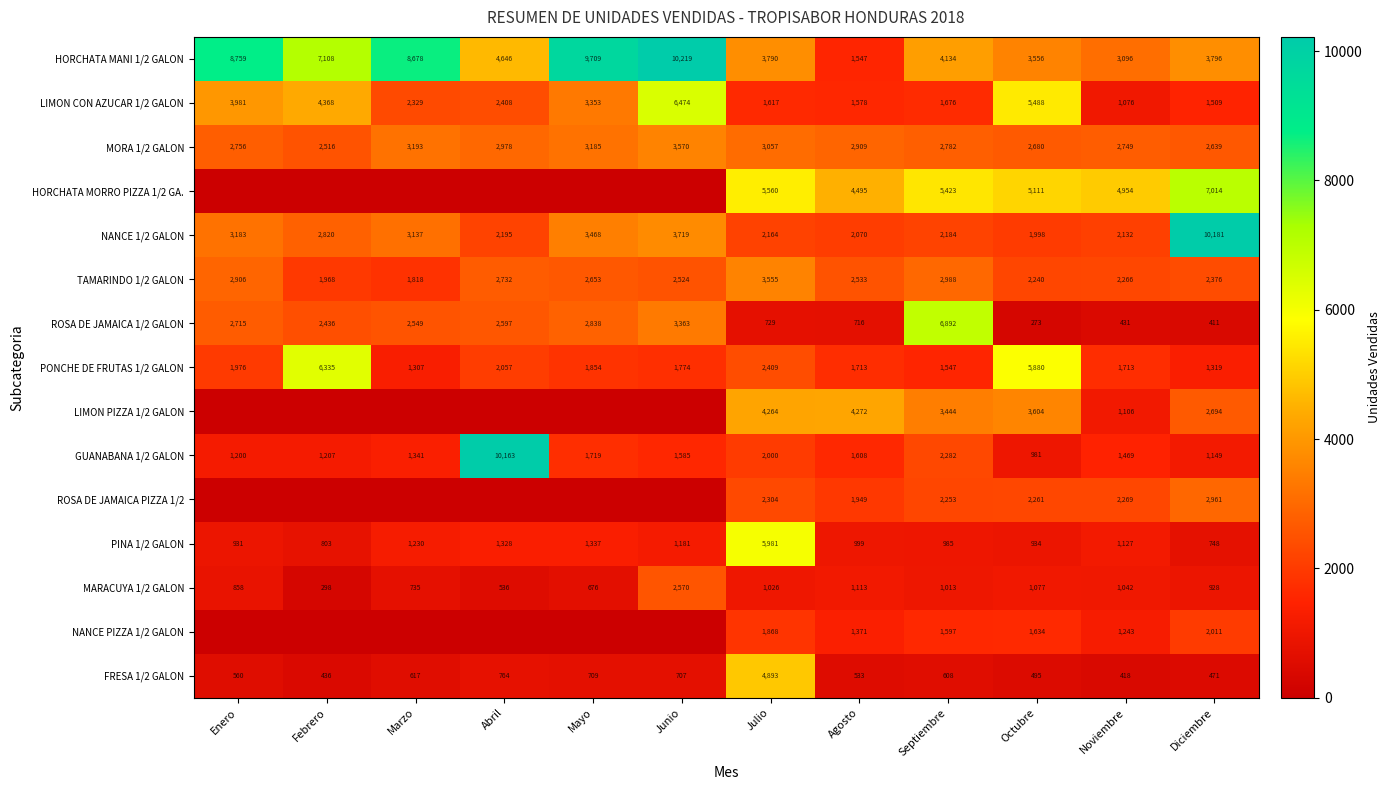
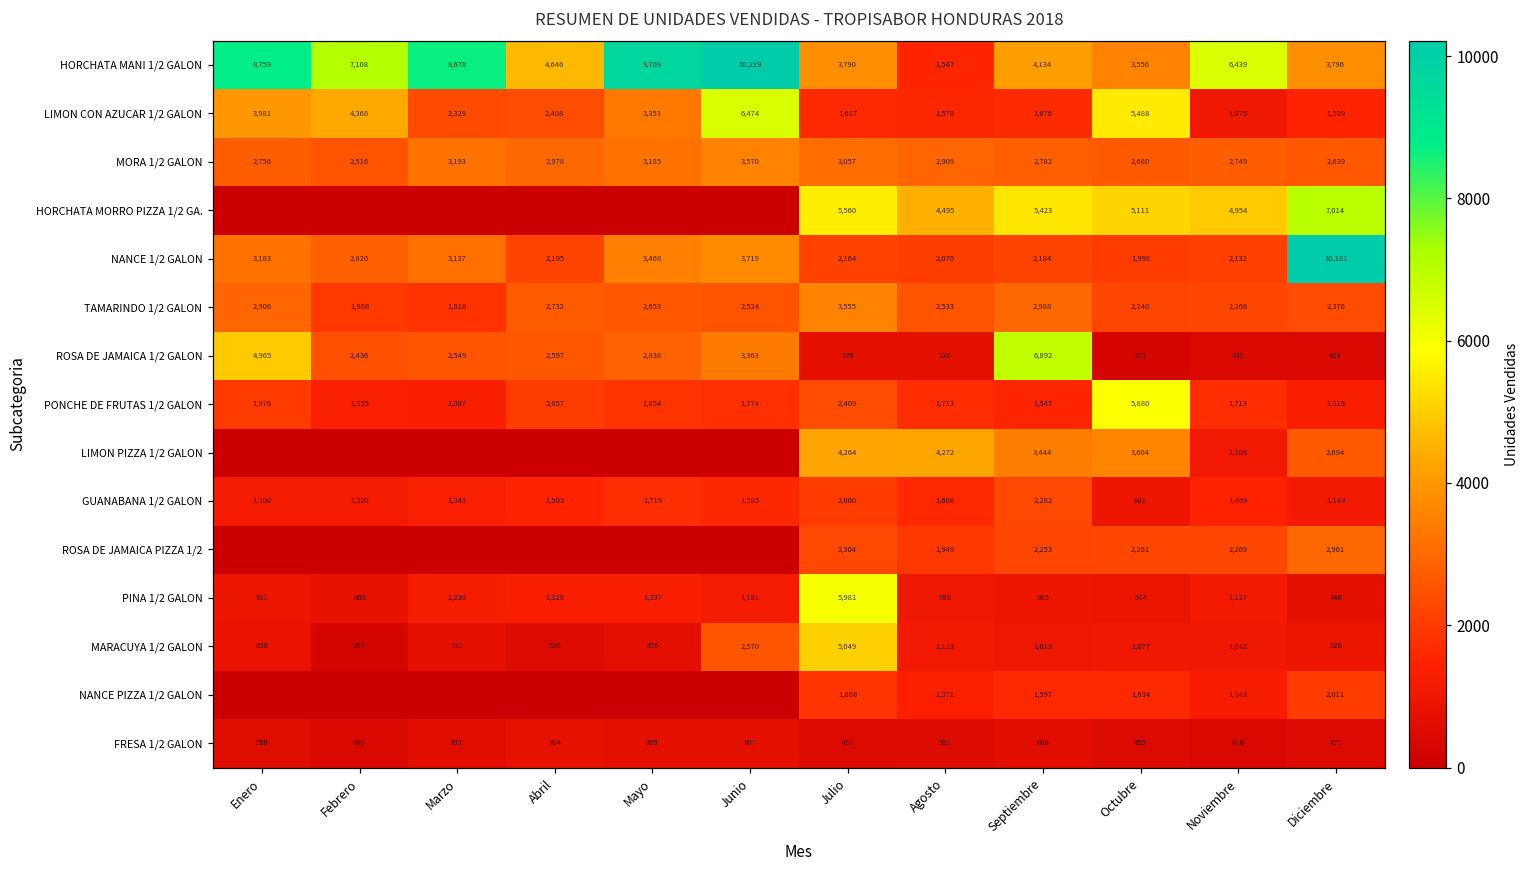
  {
    "HORCHATA MANI 1/2 GALON": {
      "Enero": "8,759",
      "Febrero": "7,108",
      "Marzo": "8,678",
      "Abril": "4,646",
      "Mayo": "9,709",
      "Junio": "10,219",
      "Julio": "3,790",
      "Agosto": "1,547",
      "Septiembre": "4,134",
      "Octubre": "3,556",
-     "Noviembre": "3,096",
+     "Noviembre": "6,439",
      "Diciembre": "3,796"
    },
    "LIMON CON AZUCAR 1/2 GALON": {
      "Enero": "3,981",
      "Febrero": "4,368",
      "Marzo": "2,329",
      "Abril": "2,408",
      "Mayo": "3,353",
      "Junio": "6,474",
      "Julio": "1,617",
      "Agosto": "1,578",
      "Septiembre": "1,676",
      "Octubre": "5,488",
      "Noviembre": "1,076",
      "Diciembre": "1,509"
    },
    "MORA 1/2 GALON": {
      "Enero": "2,756",
      "Febrero": "2,516",
      "Marzo": "3,193",
      "Abril": "2,978",
      "Mayo": "3,185",
      "Junio": "3,570",
      "Julio": "3,057",
      "Agosto": "2,909",
      "Septiembre": "2,782",
      "Octubre": "2,680",
      "Noviembre": "2,749",
      "Diciembre": "2,639"
    },
    "HORCHATA MORRO PIZZA 1/2 GA.": {
      "Julio": "5,560",
      "Agosto": "4,495",
      "Septiembre": "5,423",
      "Octubre": "5,111",
      "Noviembre": "4,954",
      "Diciembre": "7,014"
    },
    "NANCE 1/2 GALON": {
      "Enero": "3,183",
      "Febrero": "2,820",
      "Marzo": "3,137",
      "Abril": "2,195",
      "Mayo": "3,468",
      "Junio": "3,719",
      "Julio": "2,164",
      "Agosto": "2,070",
      "Septiembre": "2,184",
      "Octubre": "1,998",
      "Noviembre": "2,132",
      "Diciembre": "10,181"
    },
    "TAMARINDO 1/2 GALON": {
      "Enero": "2,906",
      "Febrero": "1,968",
      "Marzo": "1,818",
      "Abril": "2,732",
      "Mayo": "2,653",
      "Junio": "2,524",
      "Julio": "3,555",
      "Agosto": "2,533",
      "Septiembre": "2,988",
      "Octubre": "2,240",
      "Noviembre": "2,266",
      "Diciembre": "2,376"
    },
    "ROSA DE JAMAICA 1/2 GALON": {
-     "Enero": "2,715",
+     "Enero": "4,965",
      "Febrero": "2,436",
      "Marzo": "2,549",
      "Abril": "2,597",
      "Mayo": "2,838",
      "Junio": "3,363",
      "Julio": "729",
      "Agosto": "716",
      "Septiembre": "6,892",
      "Octubre": "273",
      "Noviembre": "431",
      "Diciembre": "411"
    },
    "PONCHE DE FRUTAS 1/2 GALON": {
      "Enero": "1,976",
-     "Febrero": "6,335",
+     "Febrero": "1,355",
      "Marzo": "1,307",
      "Abril": "2,057",
      "Mayo": "1,854",
      "Junio": "1,774",
      "Julio": "2,409",
      "Agosto": "1,713",
      "Septiembre": "1,547",
      "Octubre": "5,880",
      "Noviembre": "1,713",
      "Diciembre": "1,319"
    },
    "LIMON PIZZA 1/2 GALON": {
      "Julio": "4,264",
      "Agosto": "4,272",
      "Septiembre": "3,444",
      "Octubre": "3,604",
      "Noviembre": "1,106",
      "Diciembre": "2,694"
    },
    "GUANABANA 1/2 GALON": {
      "Enero": "1,200",
      "Febrero": "1,207",
      "Marzo": "1,341",
-     "Abril": "10,163",
+     "Abril": "1,503",
      "Mayo": "1,719",
      "Junio": "1,585",
      "Julio": "2,000",
      "Agosto": "1,608",
      "Septiembre": "2,282",
      "Octubre": "981",
      "Noviembre": "1,469",
      "Diciembre": "1,149"
    },
    "ROSA DE JAMAICA PIZZA 1/2": {
      "Julio": "2,304",
      "Agosto": "1,949",
      "Septiembre": "2,253",
      "Octubre": "2,261",
      "Noviembre": "2,269",
      "Diciembre": "2,961"
    },
    "PINA 1/2 GALON": {
      "Enero": "931",
      "Febrero": "803",
      "Marzo": "1,230",
      "Abril": "1,328",
      "Mayo": "1,337",
      "Junio": "1,181",
      "Julio": "5,981",
      "Agosto": "999",
      "Septiembre": "985",
      "Octubre": "934",
      "Noviembre": "1,127",
      "Diciembre": "748"
    },
    "MARACUYA 1/2 GALON": {
      "Enero": "858",
      "Febrero": "298",
      "Marzo": "735",
      "Abril": "536",
      "Mayo": "676",
      "Junio": "2,570",
-     "Julio": "1,026",
+     "Julio": "5,049",
      "Agosto": "1,113",
      "Septiembre": "1,013",
      "Octubre": "1,077",
      "Noviembre": "1,042",
      "Diciembre": "928"
    },
    "NANCE PIZZA 1/2 GALON": {
      "Julio": "1,868",
      "Agosto": "1,371",
      "Septiembre": "1,597",
      "Octubre": "1,634",
      "Noviembre": "1,243",
      "Diciembre": "2,011"
    },
    "FRESA 1/2 GALON": {
      "Enero": "560",
      "Febrero": "436",
      "Marzo": "617",
      "Abril": "764",
      "Mayo": "709",
      "Junio": "707",
-     "Julio": "4,893",
+     "Julio": "478",
      "Agosto": "533",
      "Septiembre": "608",
      "Octubre": "495",
      "Noviembre": "418",
      "Diciembre": "471"
    }
  }
